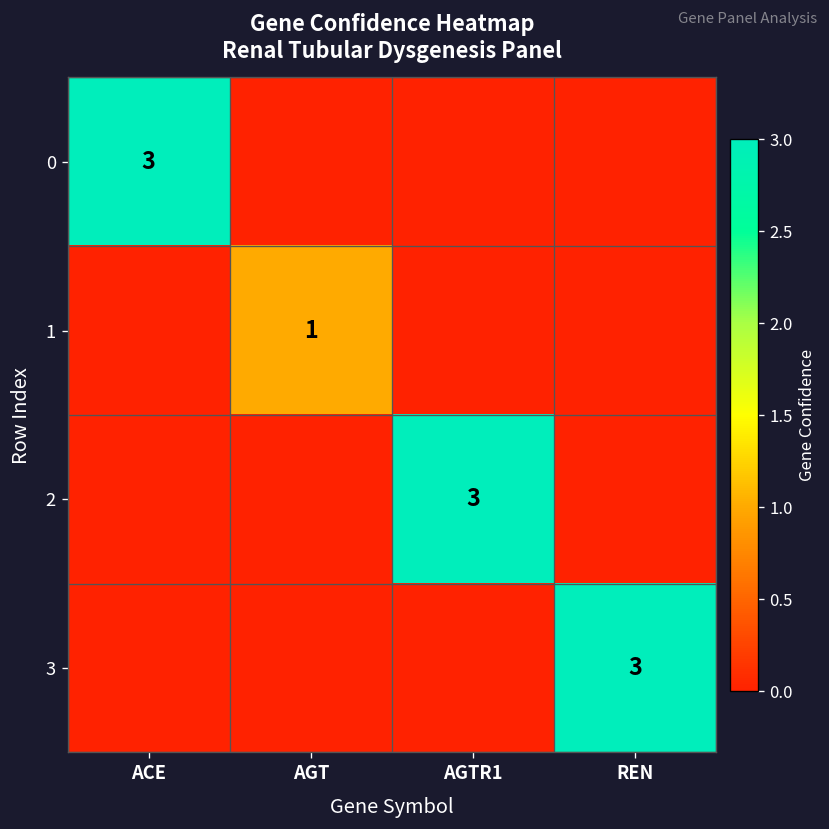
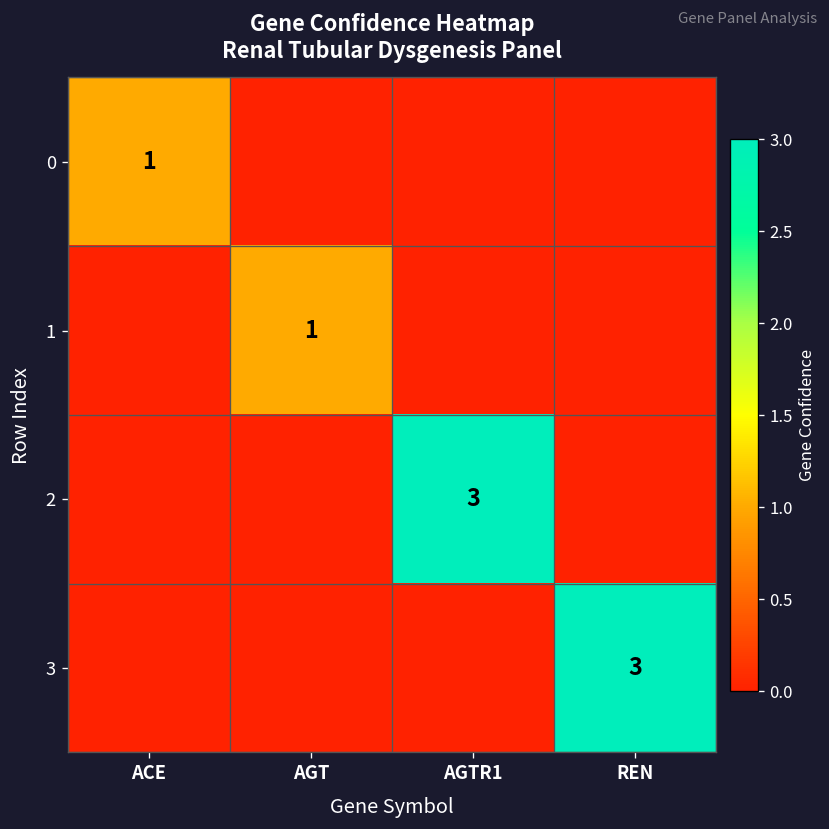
  {
    "0": {
-     "ACE": 3
+     "ACE": 1
    },
    "1": {
      "AGT": 1
    },
    "2": {
      "AGTR1": 3
    },
    "3": {
      "REN": 3
    }
  }
